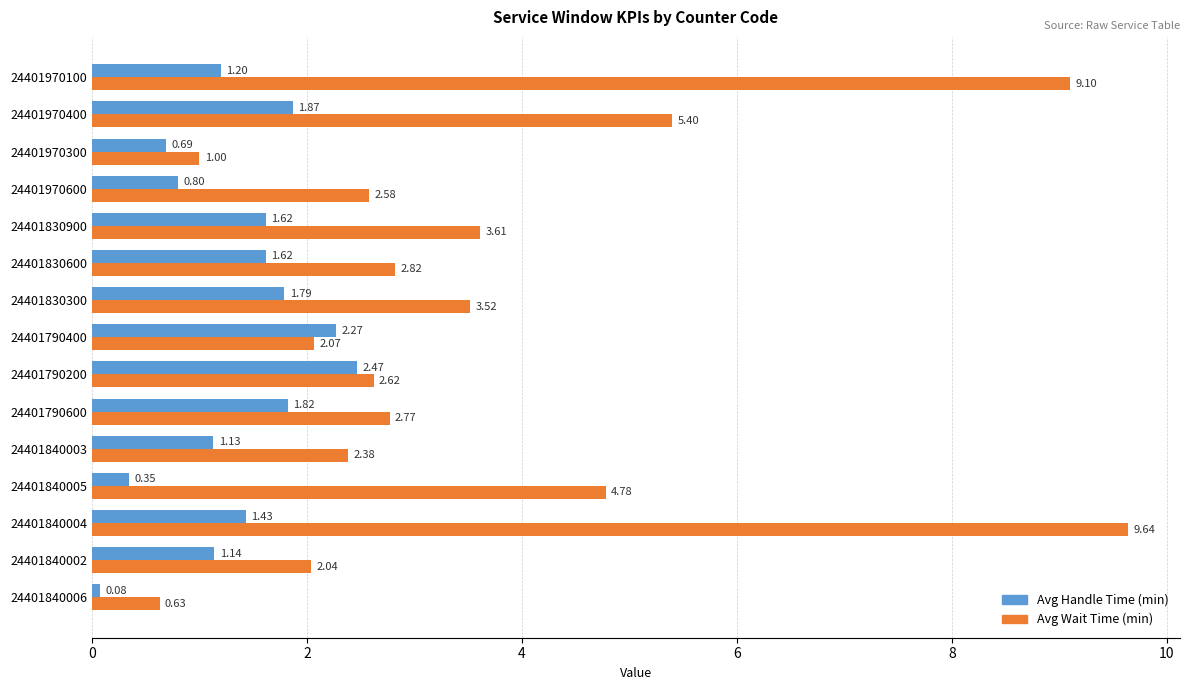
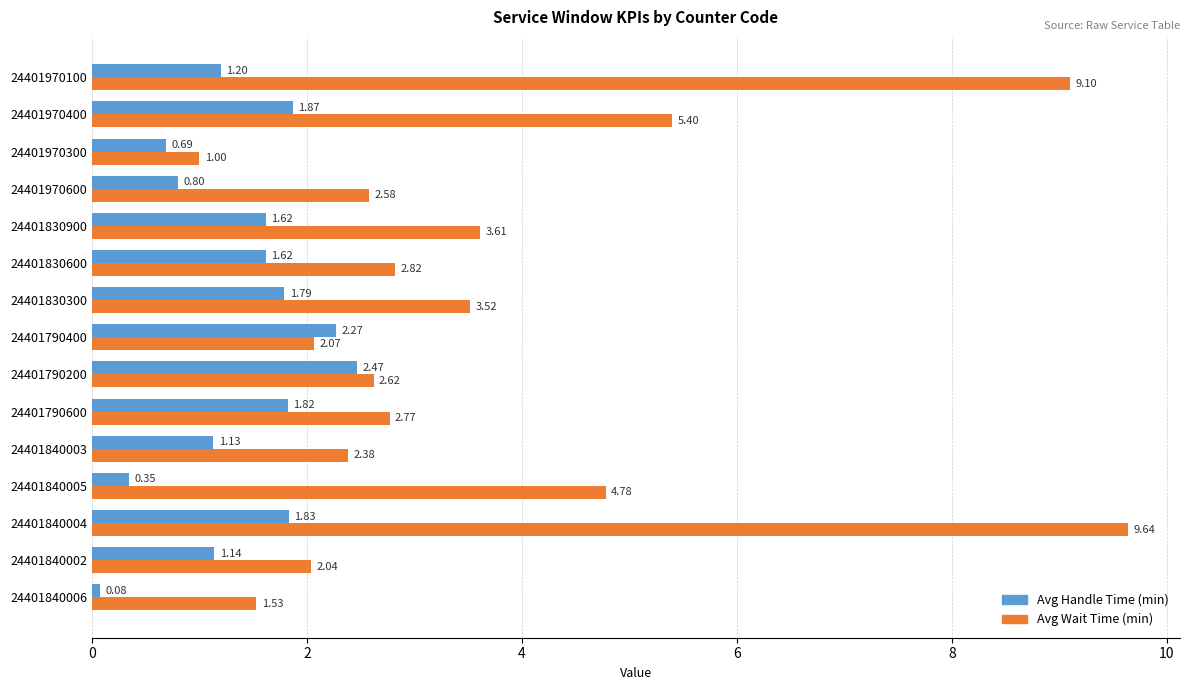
  {
    "Avg Handle Time (min)": {
      "24401970100": 1.20,
      "24401970400": 1.87,
      "24401970300": 0.69,
      "24401970600": 0.80,
      "24401830900": 1.62,
      "24401830600": 1.62,
      "24401830300": 1.79,
      "24401790400": 2.27,
      "24401790200": 2.47,
      "24401790600": 1.82,
      "24401840003": 1.13,
      "24401840005": 0.35,
-     "24401840004": 1.43,
+     "24401840004": 1.83,
      "24401840002": 1.14,
      "24401840006": 0.08
    },
    "Avg Wait Time (min)": {
      "24401970100": 9.10,
      "24401970400": 5.40,
      "24401970300": 1.00,
      "24401970600": 2.58,
      "24401830900": 3.61,
      "24401830600": 2.82,
      "24401830300": 3.52,
      "24401790400": 2.07,
      "24401790200": 2.62,
      "24401790600": 2.77,
      "24401840003": 2.38,
      "24401840005": 4.78,
      "24401840004": 9.64,
      "24401840002": 2.04,
-     "24401840006": 0.63
+     "24401840006": 1.53
    }
  }
